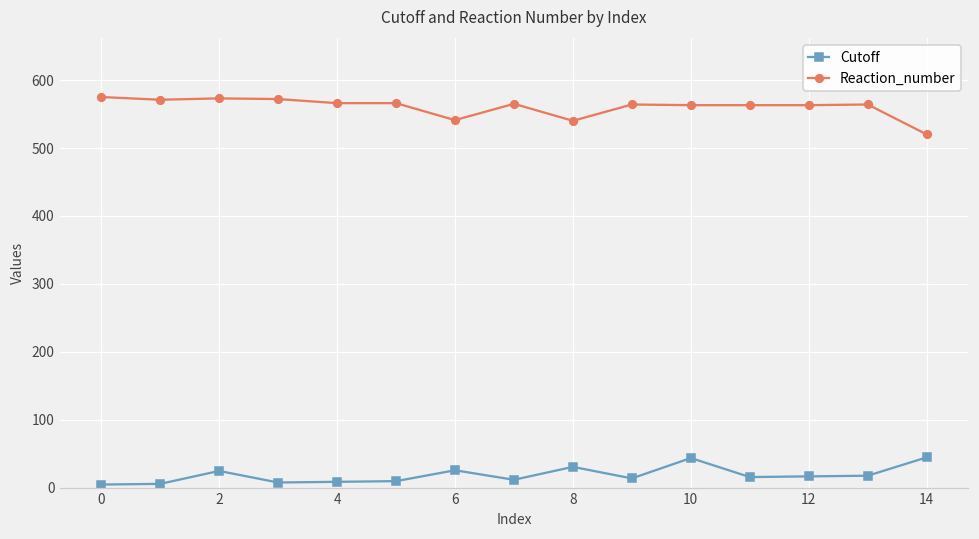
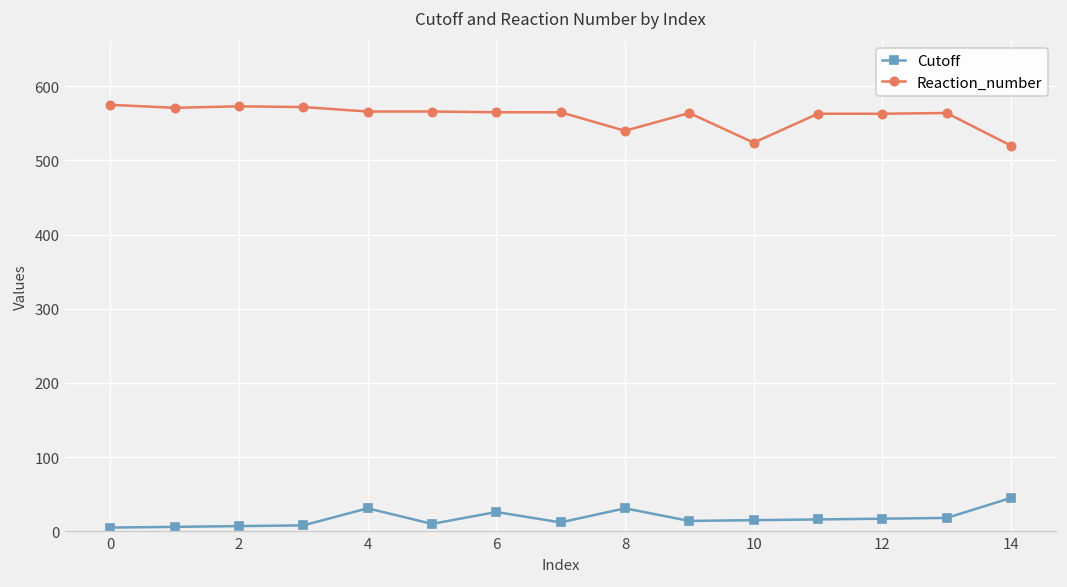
  {
    "Cutoff": {
      "0": 10,
-     "2": 30,
-     "4": 10,
+     "2": 10,
+     "4": 30,
      "6": 30,
      "8": 30,
-     "10": 40,
+     "10": 20,
      "12": 20,
      "14": 50
    },
    "Reaction_number": {
      "0": 580,
      "2": 570,
      "4": 570,
-     "6": 540,
+     "6": 570,
      "8": 540,
-     "10": 560,
+     "10": 520,
      "12": 560,
      "14": 520
    }
  }
